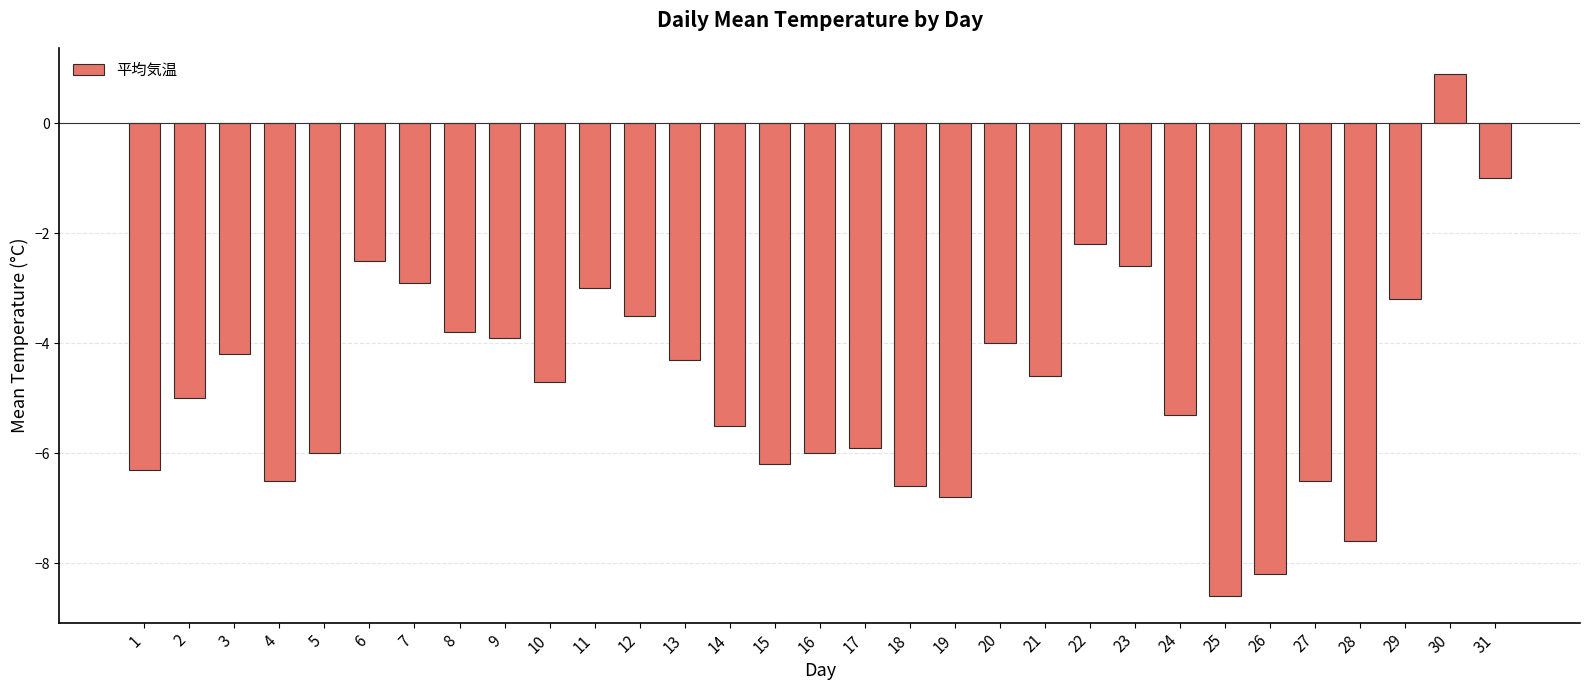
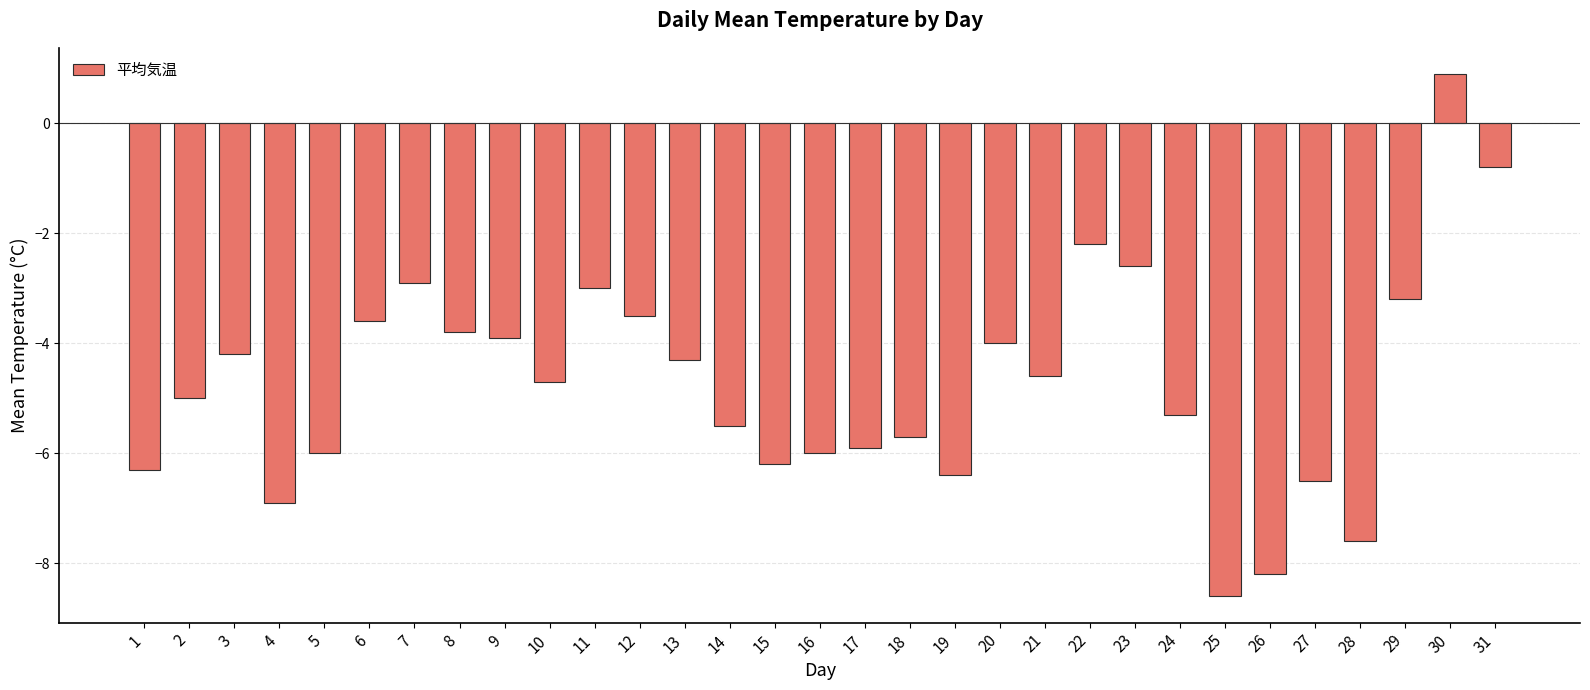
  {
    "1": -6.3,
    "2": -5.0,
    "3": -4.2,
-   "4": -6.5,
+   "4": -6.9,
    "5": -6.0,
-   "6": -2.5,
+   "6": -3.6,
    "7": -2.9,
    "8": -3.8,
    "9": -3.9,
    "10": -4.7,
    "11": -3.0,
    "12": -3.5,
    "13": -4.3,
    "14": -5.5,
    "15": -6.2,
    "16": -6.0,
    "17": -5.9,
-   "18": -6.6,
-   "19": -6.8,
+   "18": -5.7,
+   "19": -6.4,
    "20": -4.0,
    "21": -4.6,
    "22": -2.2,
    "23": -2.6,
    "24": -5.3,
    "25": -8.6,
    "26": -8.2,
    "27": -6.5,
    "28": -7.6,
    "29": -3.2,
    "30": 0.9,
-   "31": -1.0
+   "31": -0.8
  }
